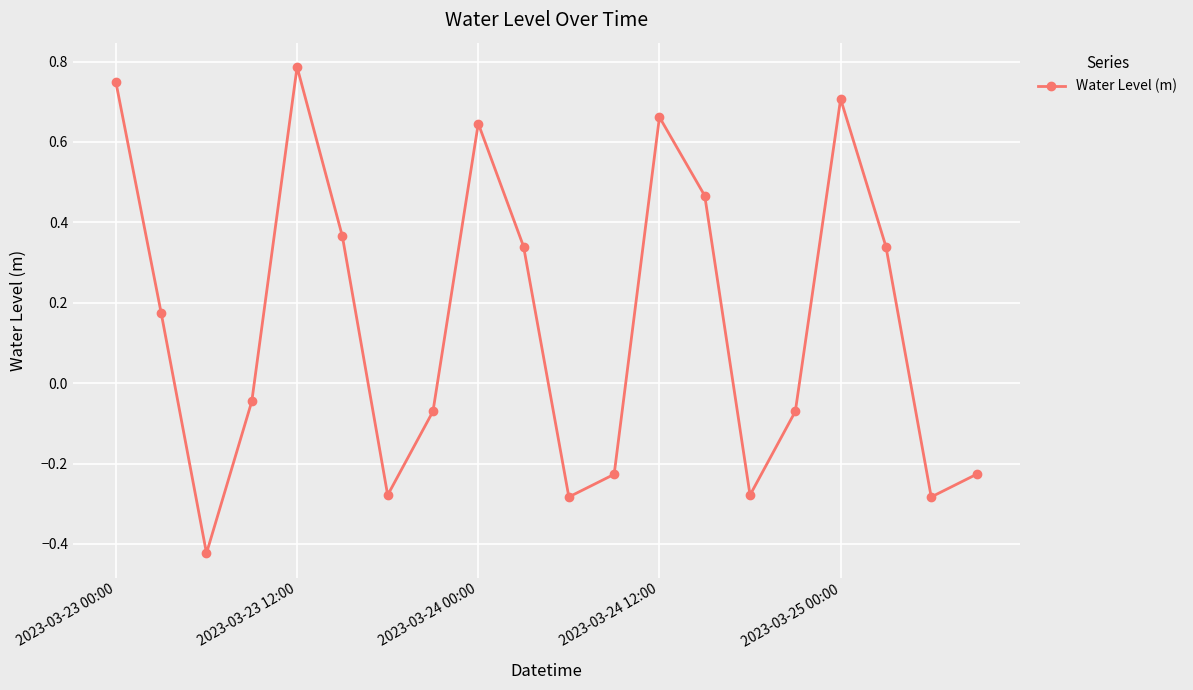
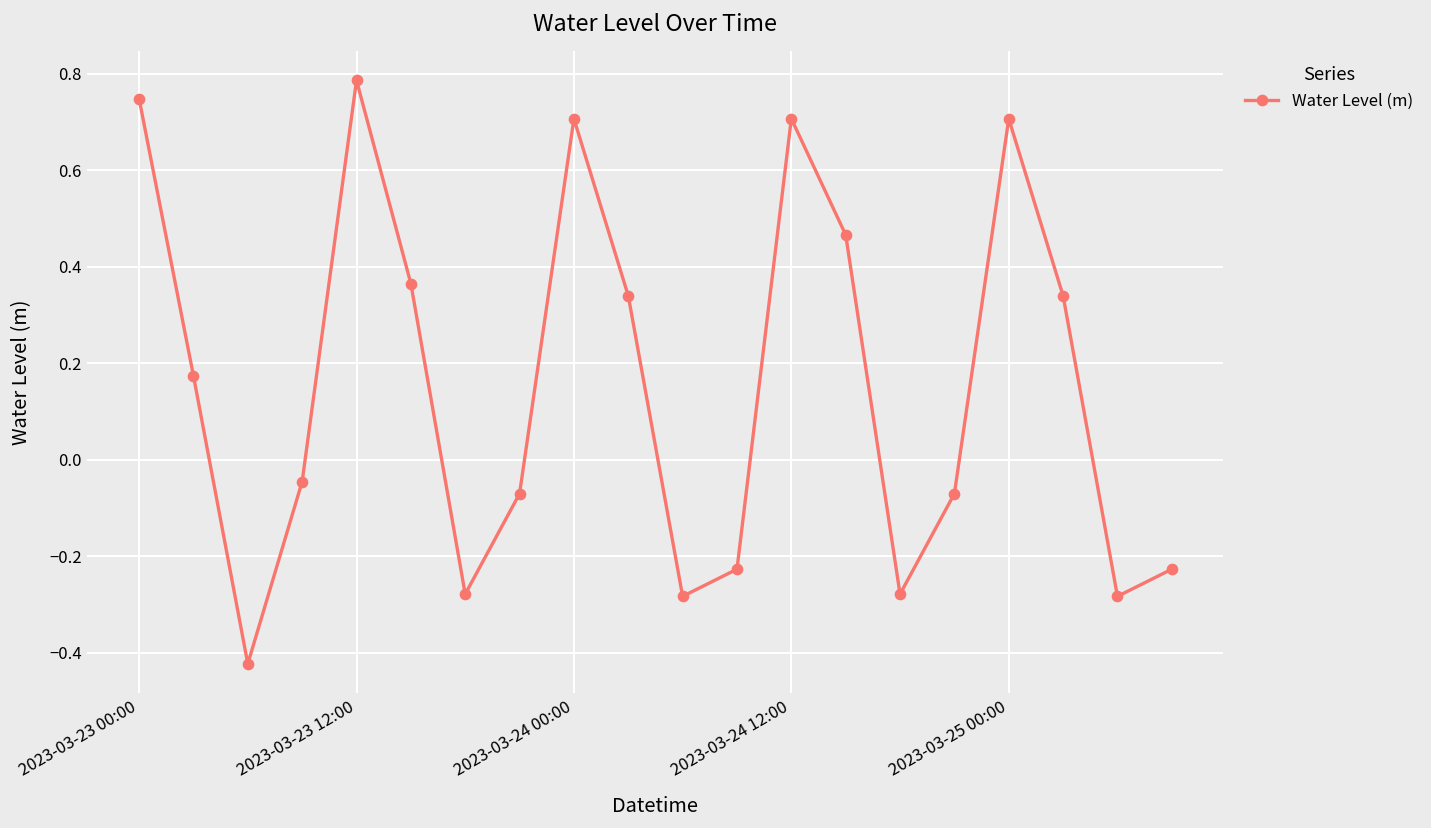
  {
    "2023-03-23 00:00": 0.75,
    "2023-03-23 12:00": 0.79,
-   "2023-03-24 00:00": 0.65,
-   "2023-03-24 12:00": 0.66,
+   "2023-03-24 00:00": 0.71,
+   "2023-03-24 12:00": 0.71,
    "2023-03-25 00:00": 0.71
  }
